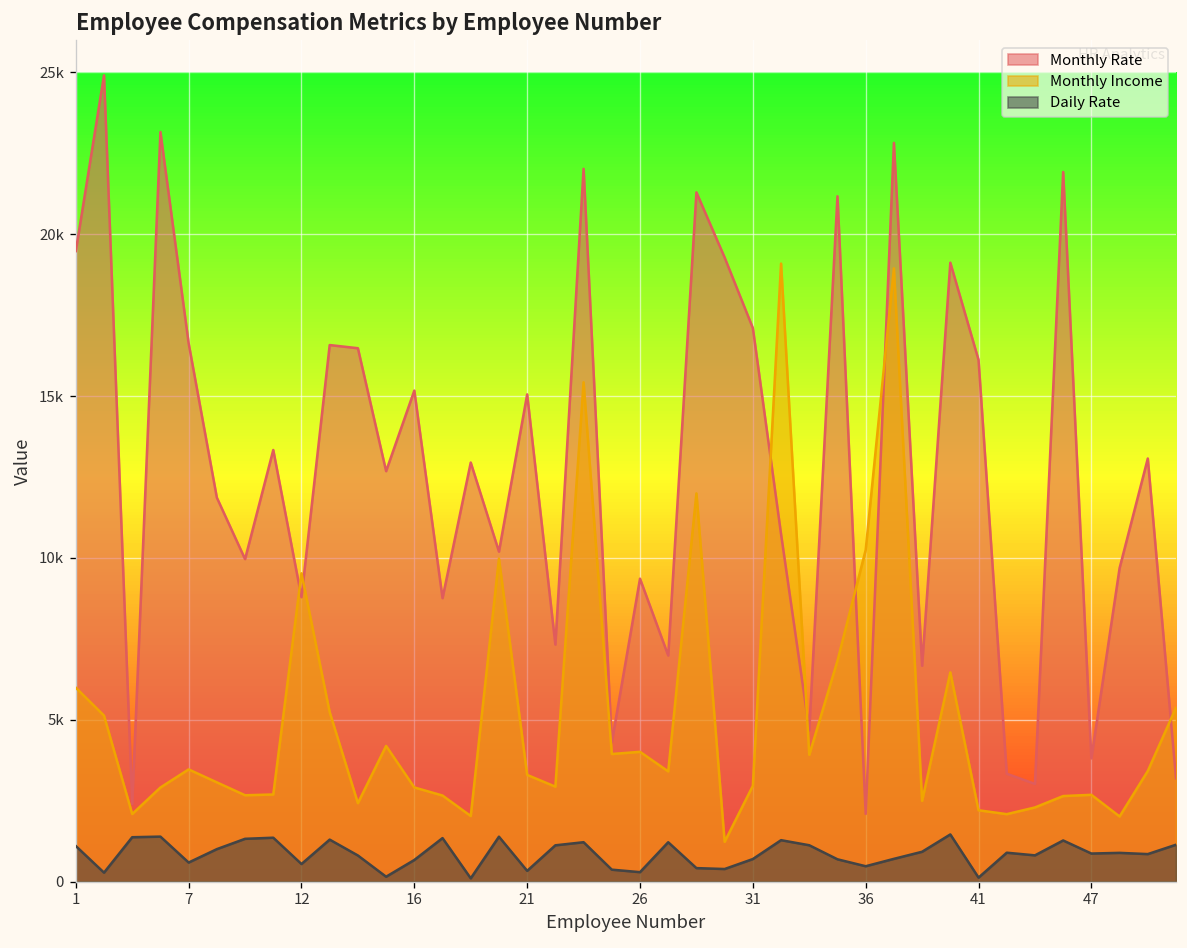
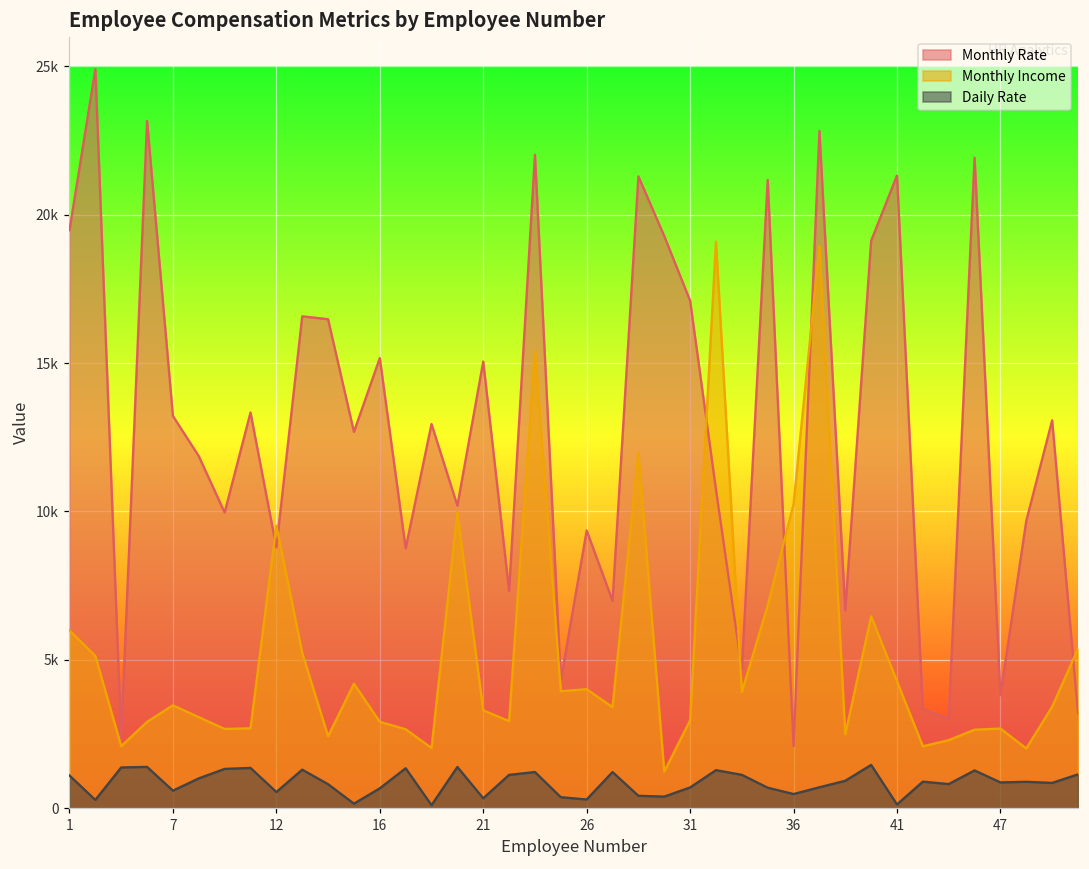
  {
    "Monthly Rate": {
      "1": 19500,
-     "7": 16600,
+     "7": 13200,
      "12": 8800,
      "16": 15200,
      "21": 15100,
      "26": 9400,
      "31": 17100,
      "36": 2100,
-     "41": 16100,
+     "41": 21300,
      "47": 3800
    },
    "Monthly Income": {
      "1": 6000,
      "7": 3500,
      "12": 9500,
      "16": 2900,
      "21": 3300,
      "26": 4000,
      "31": 3000,
      "36": 10200,
-     "41": 2200,
+     "41": 4300,
      "47": 2700
    },
    "Daily Rate": {
      "1": 1100,
      "7": 600,
      "12": 500,
      "16": 700,
      "21": 300,
      "26": 300,
      "31": 700,
      "36": 500,
      "41": 100,
      "47": 900
    }
  }
